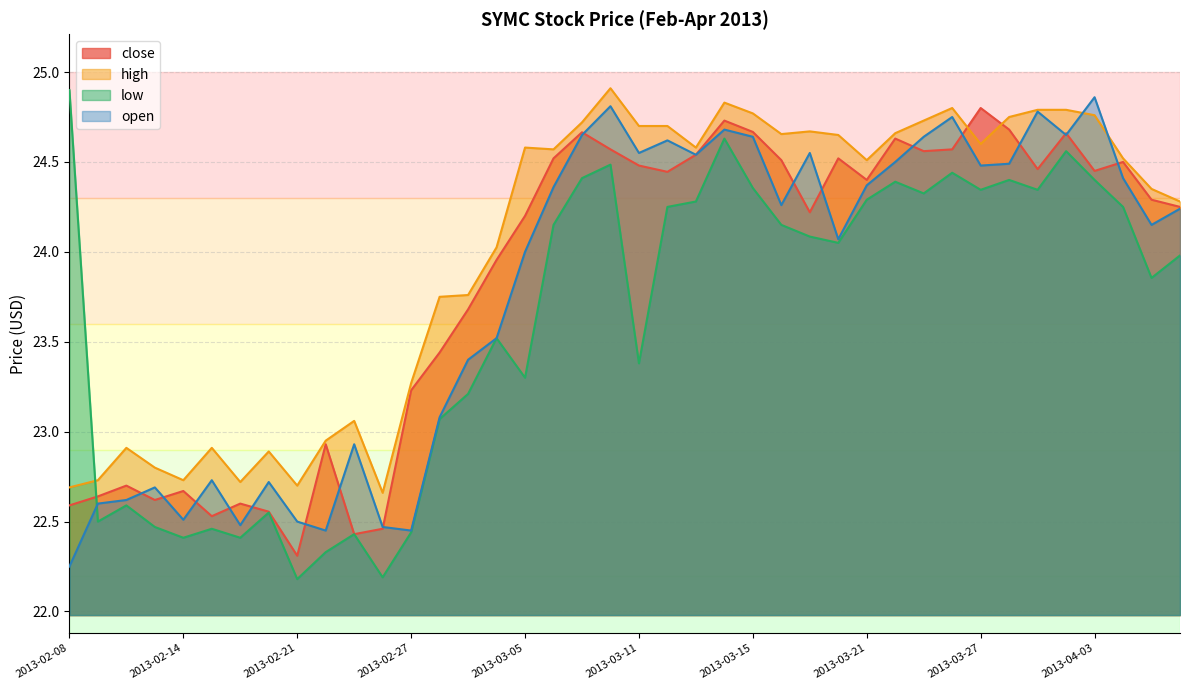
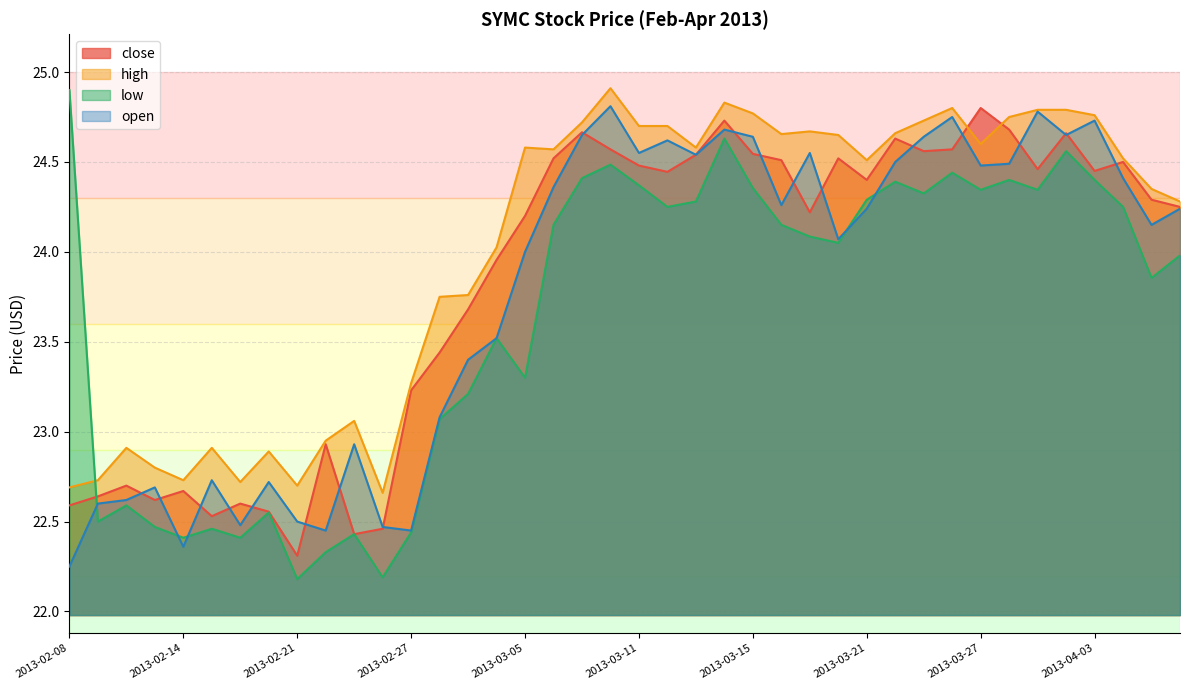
  {
    "close": {
      "2013-02-08": 22.59,
      "2013-02-14": 22.67,
      "2013-02-21": 22.31,
      "2013-02-27": 23.23,
      "2013-03-05": 24.20,
      "2013-03-11": 24.48,
-     "2013-03-15": 24.67,
+     "2013-03-15": 24.55,
      "2013-03-21": 24.40,
      "2013-03-27": 24.80,
      "2013-04-03": 24.45
    },
    "high": {
      "2013-02-08": 22.69,
      "2013-02-14": 22.73,
      "2013-02-21": 22.70,
      "2013-02-27": 23.27,
      "2013-03-05": 24.58,
      "2013-03-11": 24.70,
      "2013-03-15": 24.77,
      "2013-03-21": 24.51,
      "2013-03-27": 24.60,
      "2013-04-03": 24.76
    },
    "low": {
      "2013-02-08": 24.90,
      "2013-02-14": 22.41,
      "2013-02-21": 22.18,
      "2013-03-05": 23.30,
-     "2013-03-11": 23.38,
+     "2013-03-11": 24.37,
      "2013-03-15": 24.36,
      "2013-03-21": 24.29,
      "2013-03-27": 24.35,
      "2013-04-03": 24.40
    },
    "open": {
      "2013-02-08": 22.25,
-     "2013-02-14": 22.51,
+     "2013-02-14": 22.36,
      "2013-02-21": 22.50,
      "2013-03-05": 24.00,
      "2013-03-11": 24.55,
      "2013-03-15": 24.64,
-     "2013-03-21": 24.37,
+     "2013-03-21": 24.24,
      "2013-03-27": 24.48,
-     "2013-04-03": 24.86
+     "2013-04-03": 24.73
    }
  }
